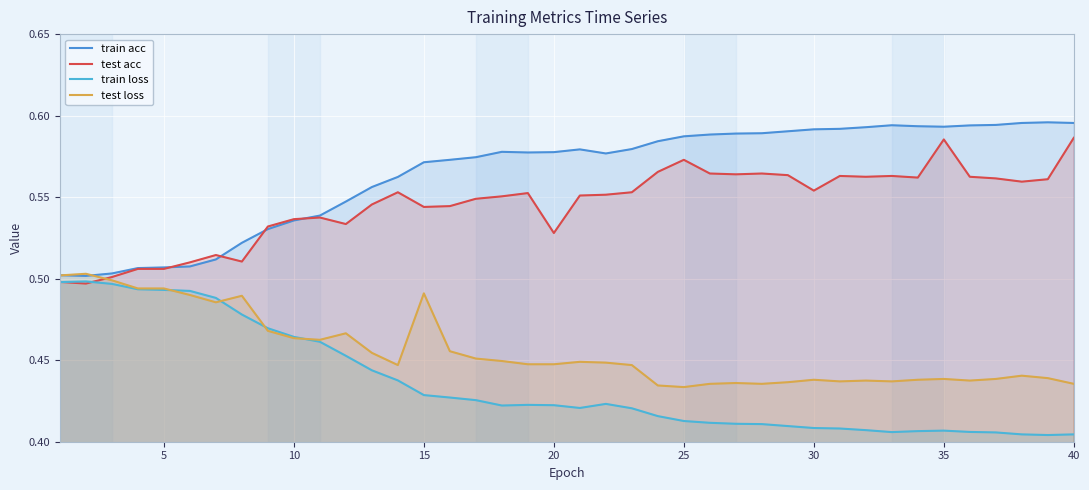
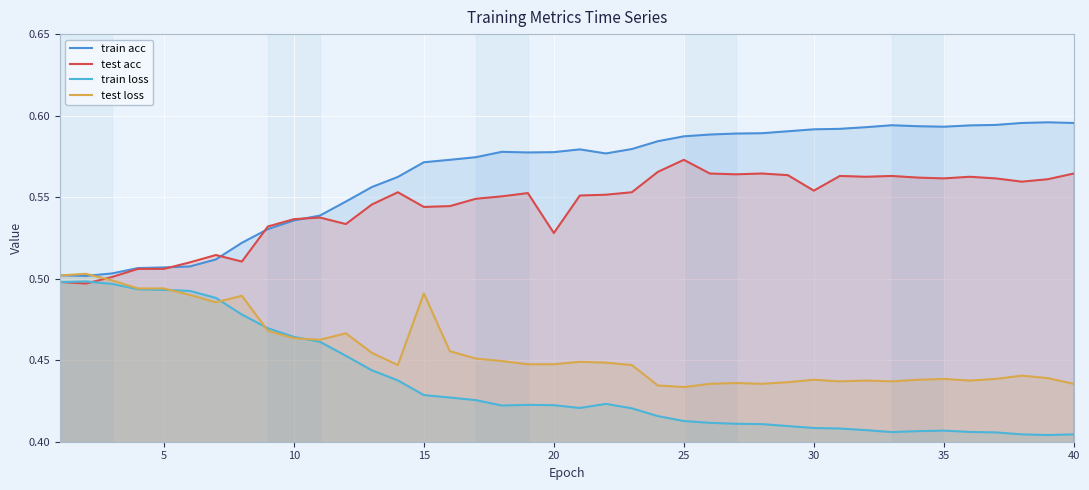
  {
    "test acc": {
      "15": 0.544,
      "20": 0.528,
      "25": 0.573,
      "30": 0.554,
-     "35": 0.585,
-     "40": 0.586
+     "35": 0.562,
+     "40": 0.565
    },
    "test loss": {
      "15": 0.491,
      "20": 0.448,
      "25": 0.434,
      "30": 0.438,
      "35": 0.439,
      "40": 0.436
    }
  }
